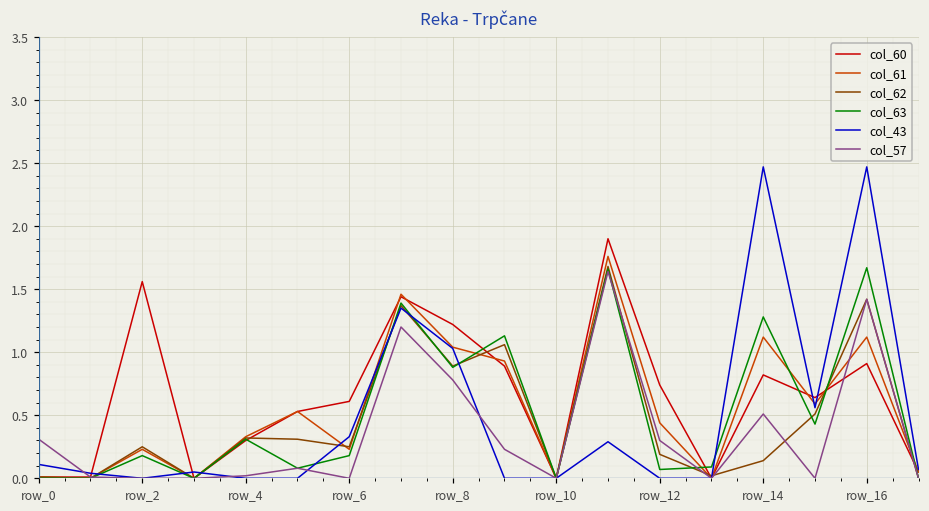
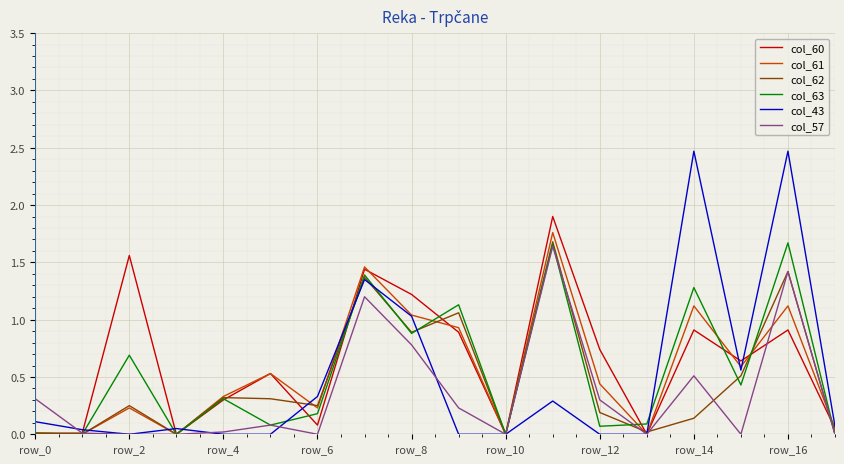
  {
    "col_60": {
      "row_2": 1.56,
-     "row_6": 0.61,
+     "row_6": 0.08,
      "row_8": 1.22,
      "row_12": 0.74,
-     "row_14": 0.82,
+     "row_14": 0.91,
      "row_16": 0.91
    },
    "col_61": {
      "row_12": 0.44,
      "row_14": 1.12,
      "row_16": 1.12
    },
    "col_62": {
      "row_12": 0.19,
      "row_14": 0.14
    },
    "col_63": {
-     "row_2": 0.18,
+     "row_2": 0.69,
      "row_6": 0.18,
      "row_12": 0.07,
      "row_14": 1.28,
      "row_16": 1.67
    },
    "col_43": {
      "row_0": 0.11,
      "row_6": 0.33,
      "row_12": 0.00,
      "row_14": 2.47,
      "row_16": 2.47
    },
    "col_57": {
      "row_0": 0.31,
      "row_6": 0.00,
      "row_8": 0.78,
      "row_12": 0.30,
      "row_14": 0.51
    }
  }
